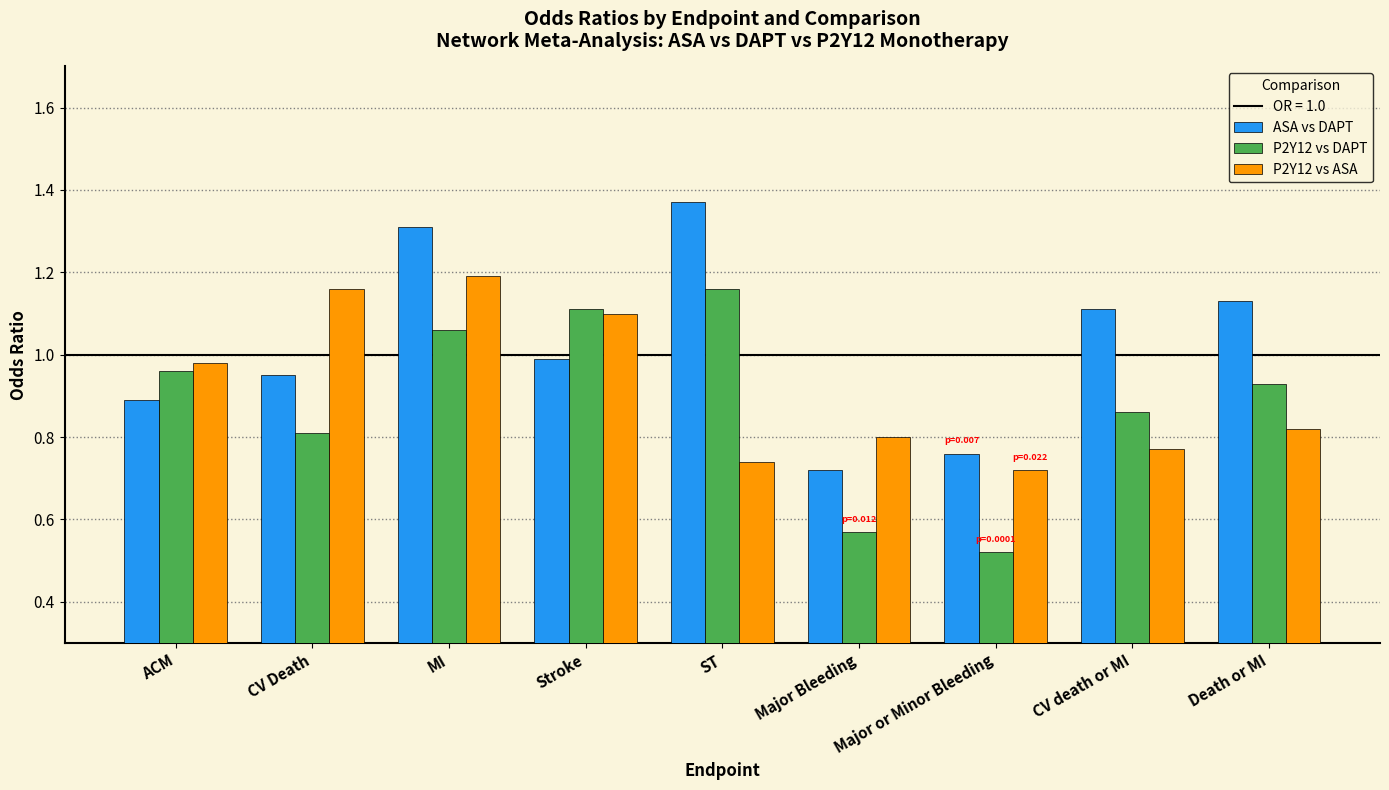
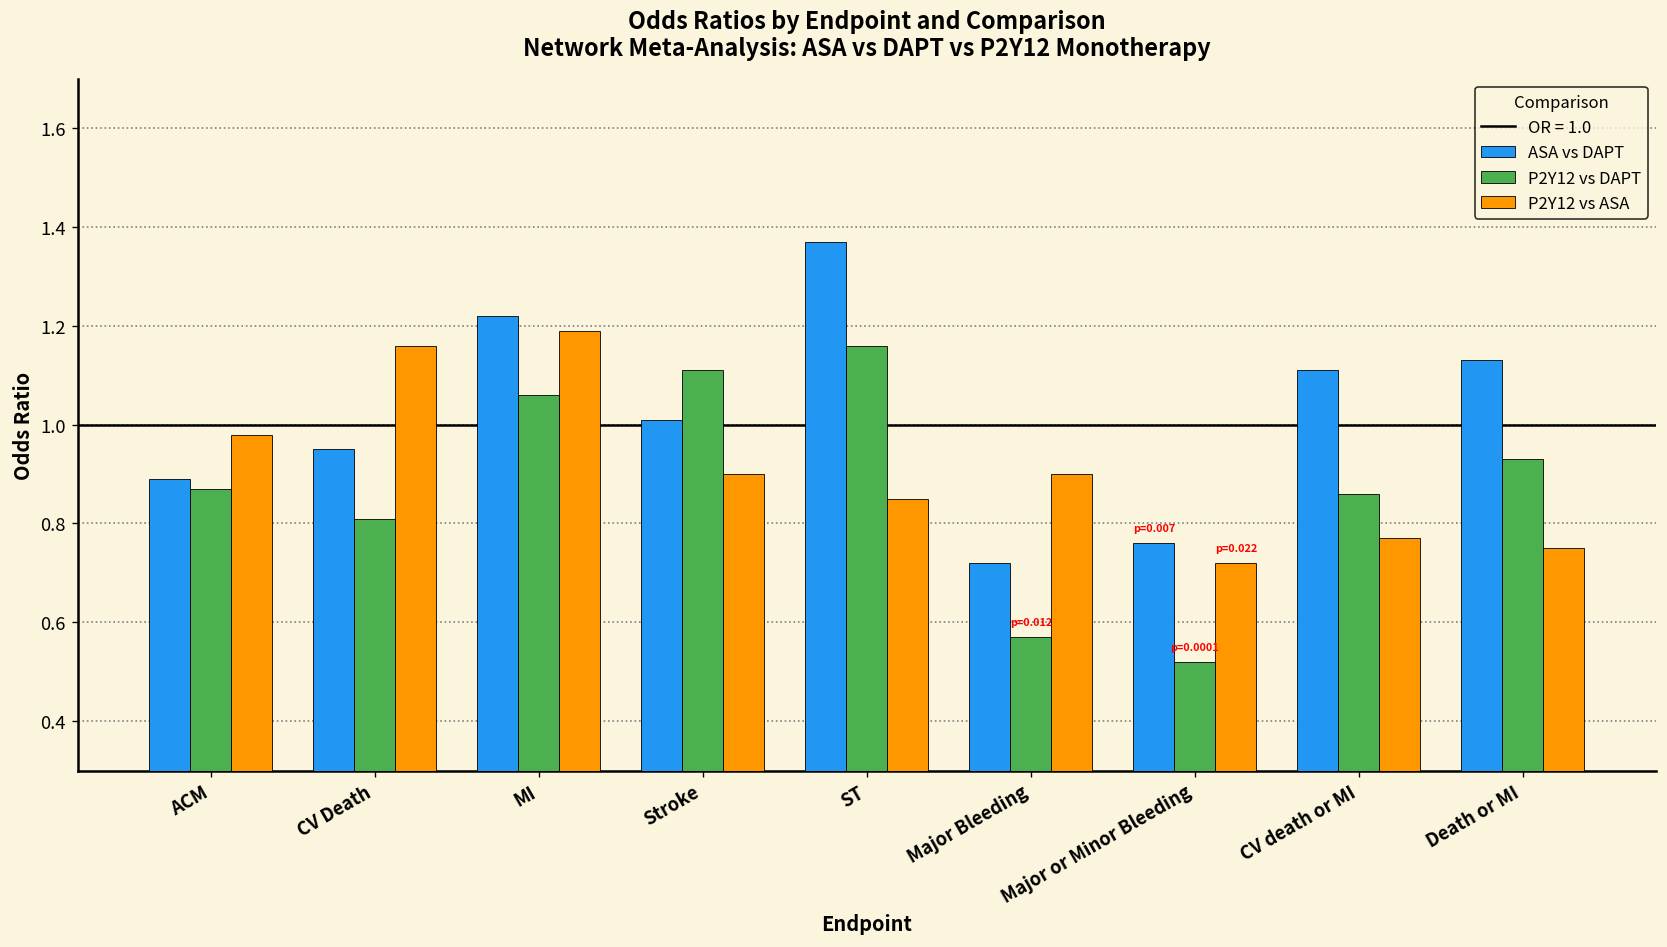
  {
    "ASA vs DAPT": {
      "ACM": 0.89,
      "CV Death": 0.95,
-     "MI": 1.31,
-     "Stroke": 0.99,
+     "MI": 1.22,
+     "Stroke": 1.01,
      "ST": 1.37,
      "Major Bleeding": 0.72,
      "CV death or MI": 1.11,
      "Death or MI": 1.13
    },
    "P2Y12 vs DAPT": {
-     "ACM": 0.96,
+     "ACM": 0.87,
      "CV Death": 0.81,
      "MI": 1.06,
      "Stroke": 1.11,
      "ST": 1.16,
      "CV death or MI": 0.86,
      "Death or MI": 0.93
    },
    "P2Y12 vs ASA": {
      "ACM": 0.98,
      "CV Death": 1.16,
      "MI": 1.19,
-     "Stroke": 1.1,
-     "ST": 0.74,
-     "Major Bleeding": 0.8,
+     "Stroke": 0.9,
+     "ST": 0.85,
+     "Major Bleeding": 0.9,
      "CV death or MI": 0.77,
-     "Death or MI": 0.82
+     "Death or MI": 0.75
    }
  }
